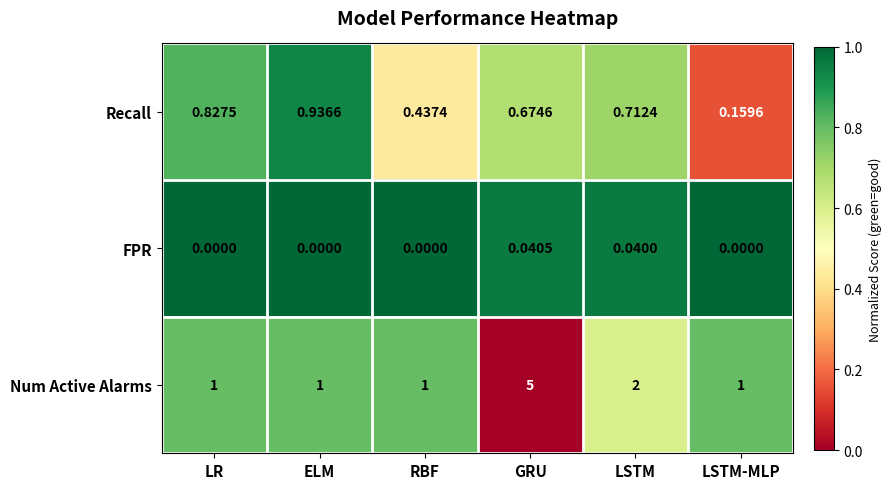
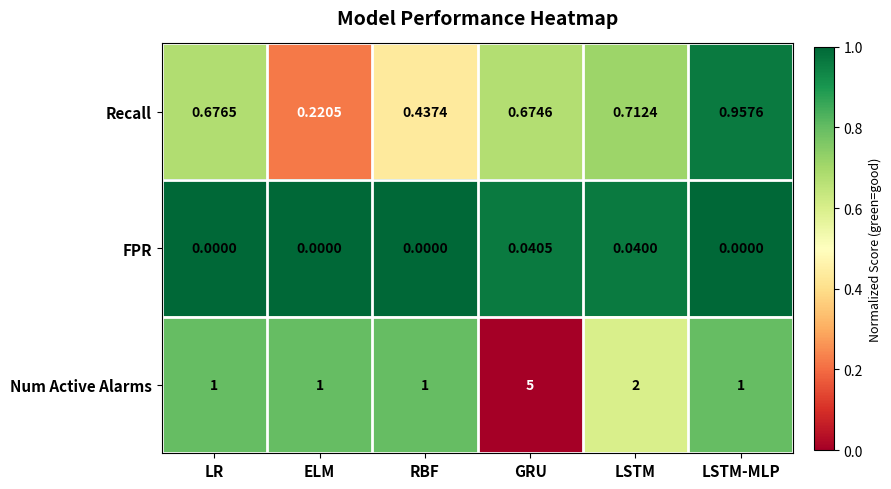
  {
    "Recall": {
-     "LR": 0.8275,
-     "ELM": 0.9366,
+     "LR": 0.6765,
+     "ELM": 0.2205,
      "RBF": 0.4374,
      "GRU": 0.6746,
      "LSTM": 0.7124,
-     "LSTM-MLP": 0.1596
+     "LSTM-MLP": 0.9576
    },
    "FPR": {
      "LR": 0.0000,
      "ELM": 0.0000,
      "RBF": 0.0000,
      "GRU": 0.0405,
      "LSTM": 0.0400,
      "LSTM-MLP": 0.0000
    },
    "Num Active Alarms": {
      "LR": 1,
      "ELM": 1,
      "RBF": 1,
      "GRU": 5,
      "LSTM": 2,
      "LSTM-MLP": 1
    }
  }
